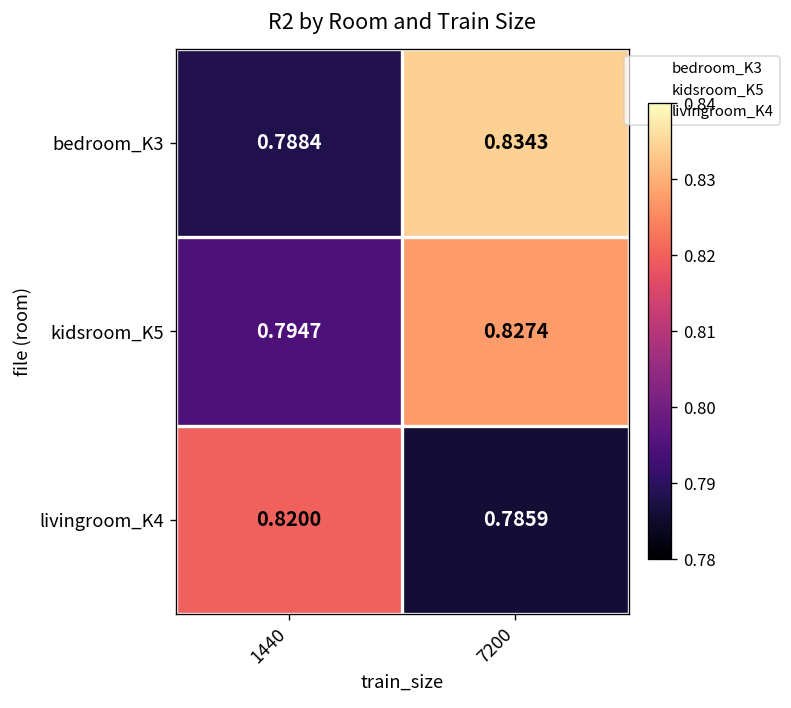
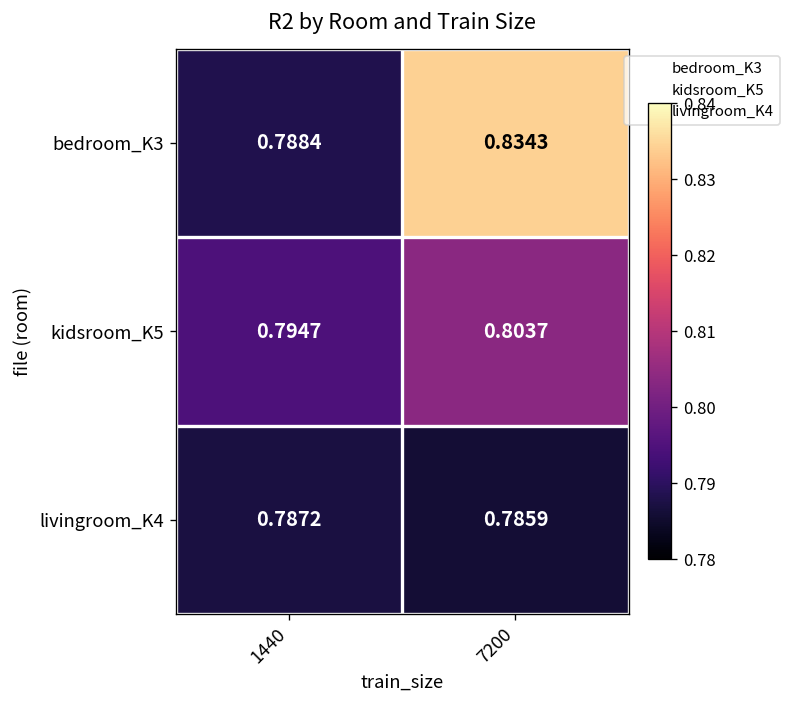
  {
    "bedroom_K3": {
      "1440": 0.7884,
      "7200": 0.8343
    },
    "kidsroom_K5": {
      "1440": 0.7947,
-     "7200": 0.8274
+     "7200": 0.8037
    },
    "livingroom_K4": {
-     "1440": 0.8200,
+     "1440": 0.7872,
      "7200": 0.7859
    }
  }
